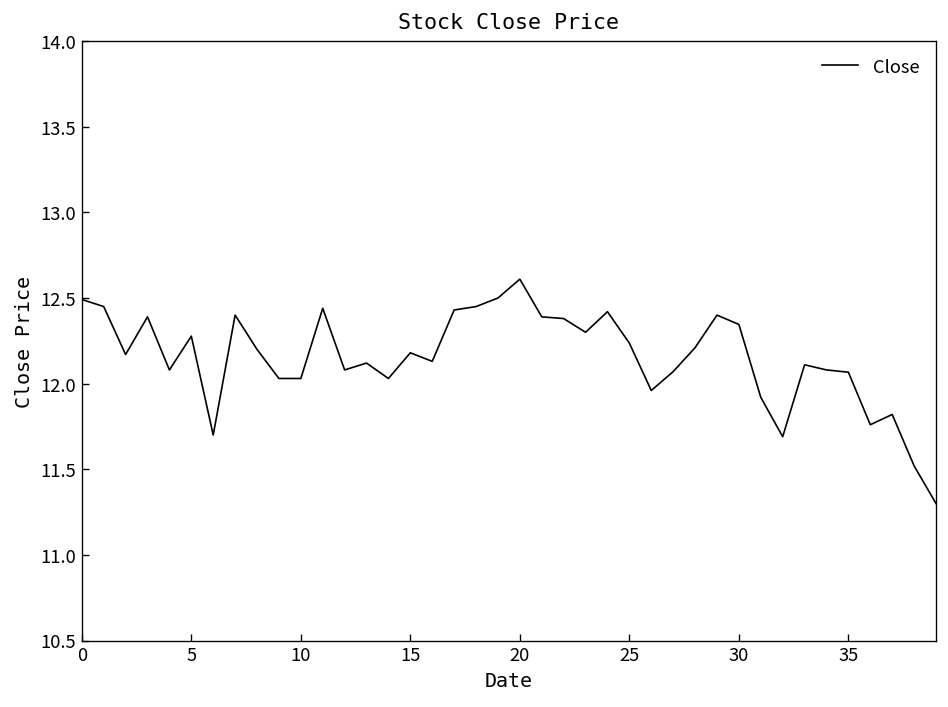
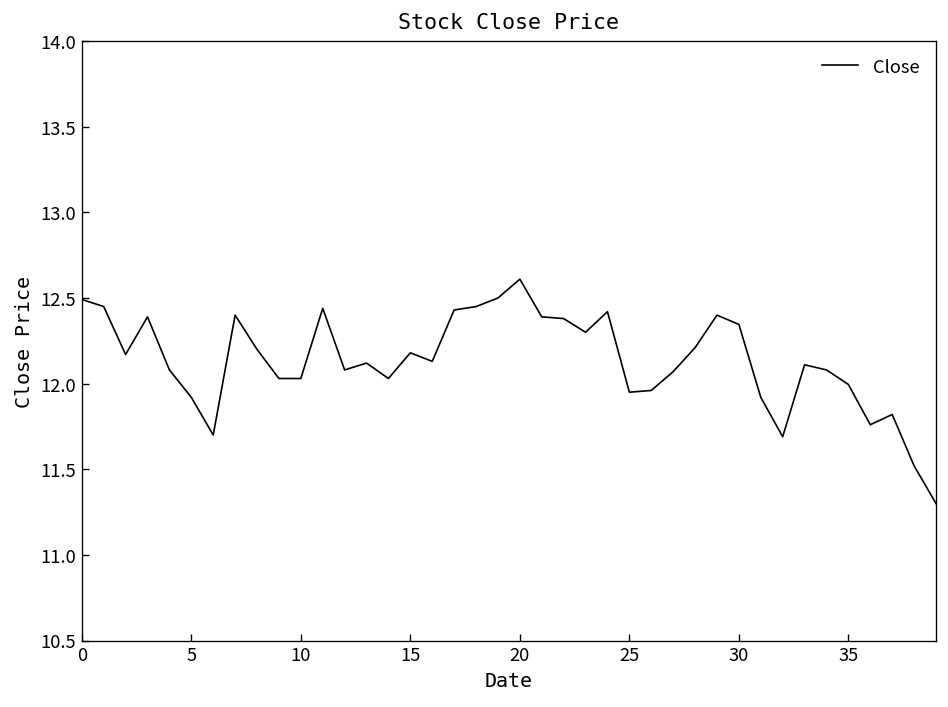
  {
    "0": 12.49,
-   "5": 12.28,
+   "5": 11.92,
    "10": 12.03,
    "15": 12.18,
    "20": 12.61,
-   "25": 12.24,
+   "25": 11.95,
    "30": 12.35,
-   "35": 12.07
+   "35": 11.99
  }
